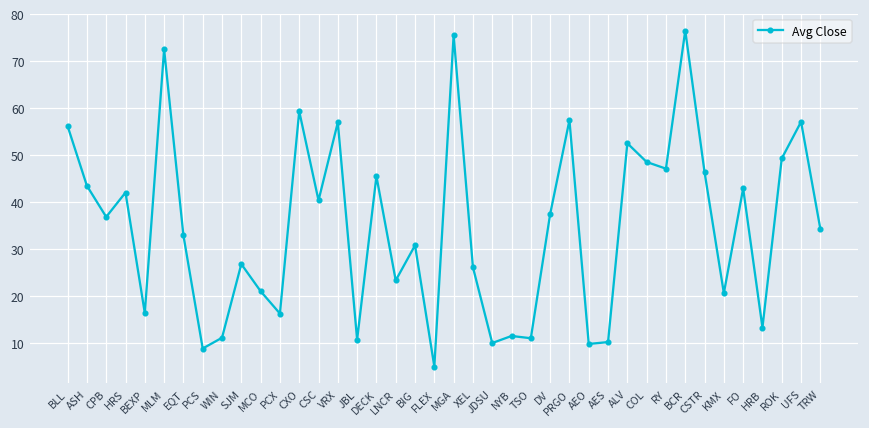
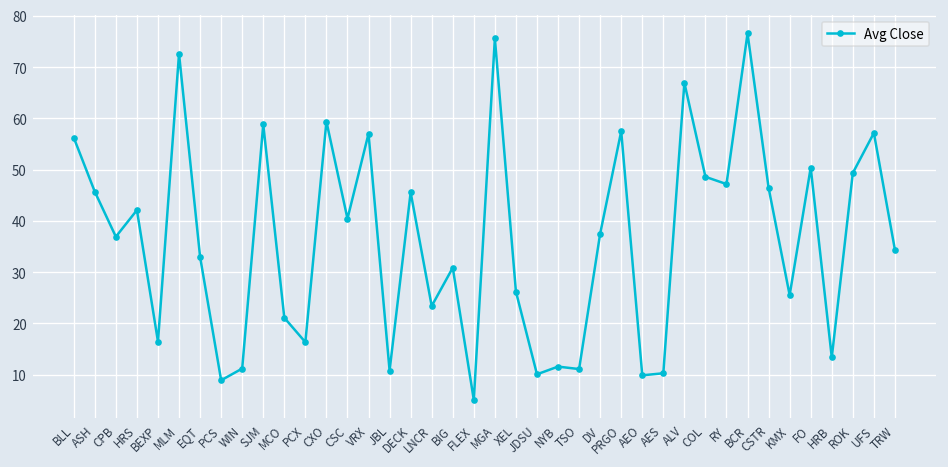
  {
    "BLL": 56,
-   "ASH": 44,
+   "ASH": 46,
    "CPB": 37,
    "HRS": 42,
    "BEXP": 16,
    "MLM": 73,
    "EQT": 33,
    "PCS": 9,
    "WIN": 11,
-   "SJM": 27,
+   "SJM": 59,
    "MCO": 21,
    "PCX": 16,
    "CXO": 59,
    "CSC": 40,
    "VRX": 57,
    "JBL": 11,
    "DECK": 46,
    "LNCR": 23,
    "BIG": 31,
    "FLEX": 5,
    "MGA": 76,
    "XEL": 26,
    "JDSU": 10,
    "NYB": 12,
    "TSO": 11,
    "DV": 38,
    "PRGO": 58,
    "AEO": 10,
    "AES": 10,
-   "ALV": 53,
+   "ALV": 67,
    "COL": 49,
    "RY": 47,
    "BCR": 77,
    "CSTR": 46,
-   "KMX": 21,
-   "FO": 43,
+   "KMX": 26,
+   "FO": 50,
    "HRB": 13,
    "ROK": 49,
    "UFS": 57,
    "TRW": 34
  }
